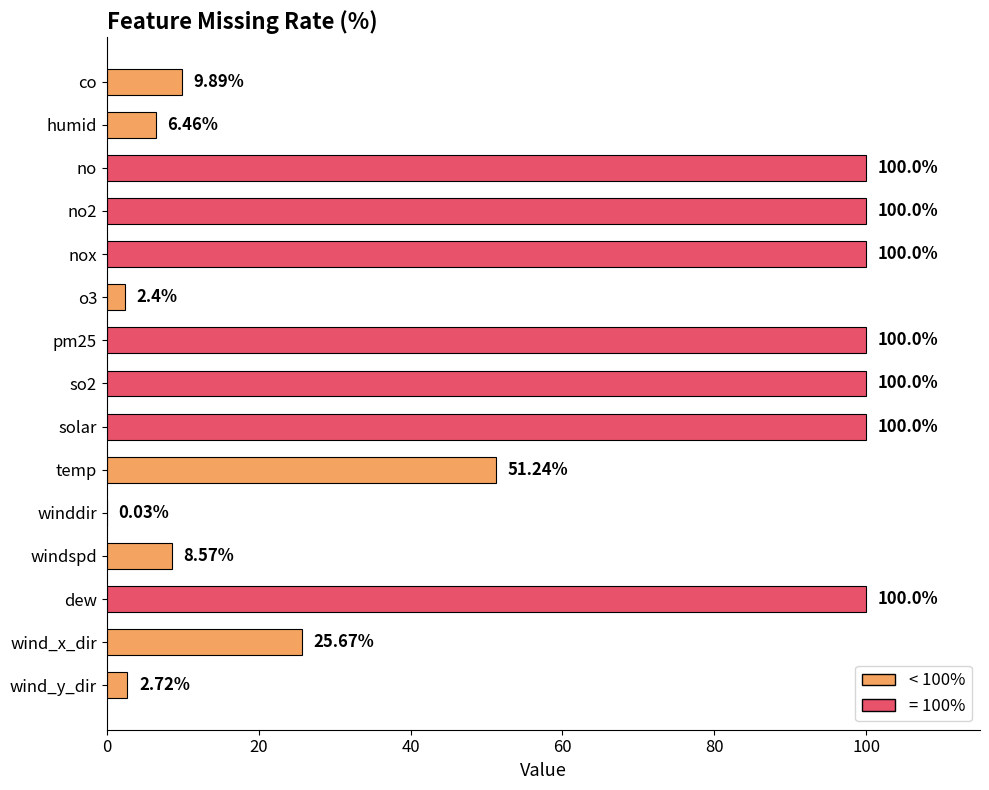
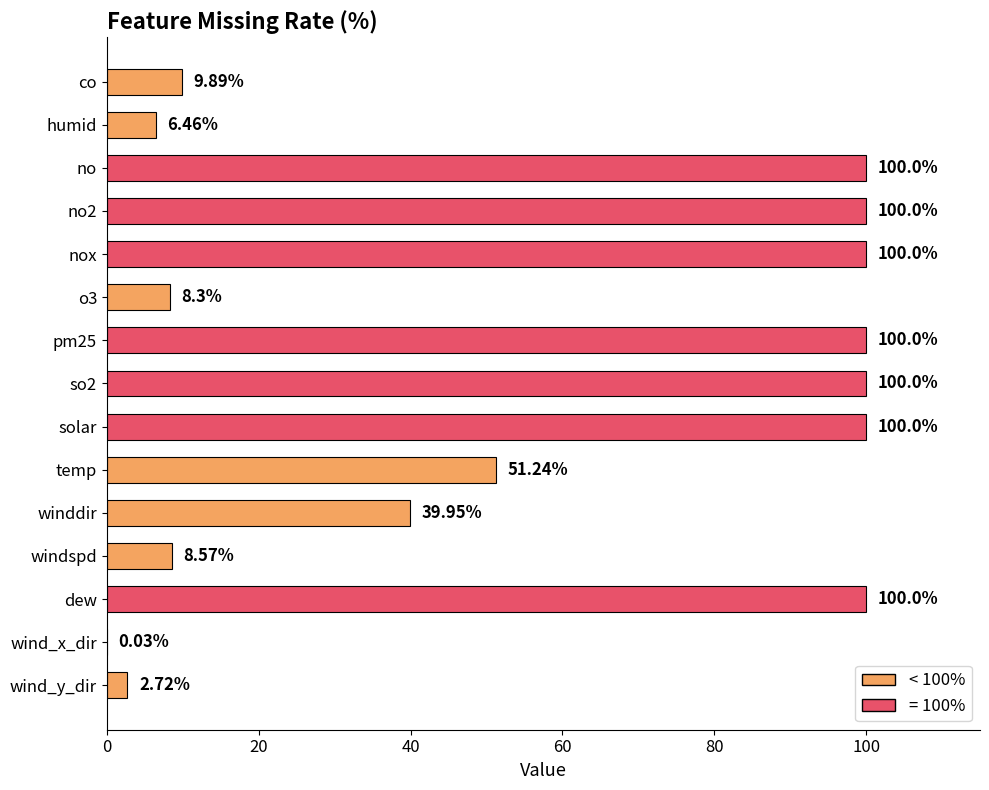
  {
    "co": "9.89%",
    "humid": "6.46%",
    "no": "100.0%",
    "no2": "100.0%",
    "nox": "100.0%",
-   "o3": "2.4%",
+   "o3": "8.3%",
    "pm25": "100.0%",
    "so2": "100.0%",
    "solar": "100.0%",
    "temp": "51.24%",
-   "winddir": "0.03%",
+   "winddir": "39.95%",
    "windspd": "8.57%",
    "dew": "100.0%",
-   "wind_x_dir": "25.67%",
+   "wind_x_dir": "0.03%",
    "wind_y_dir": "2.72%"
  }
